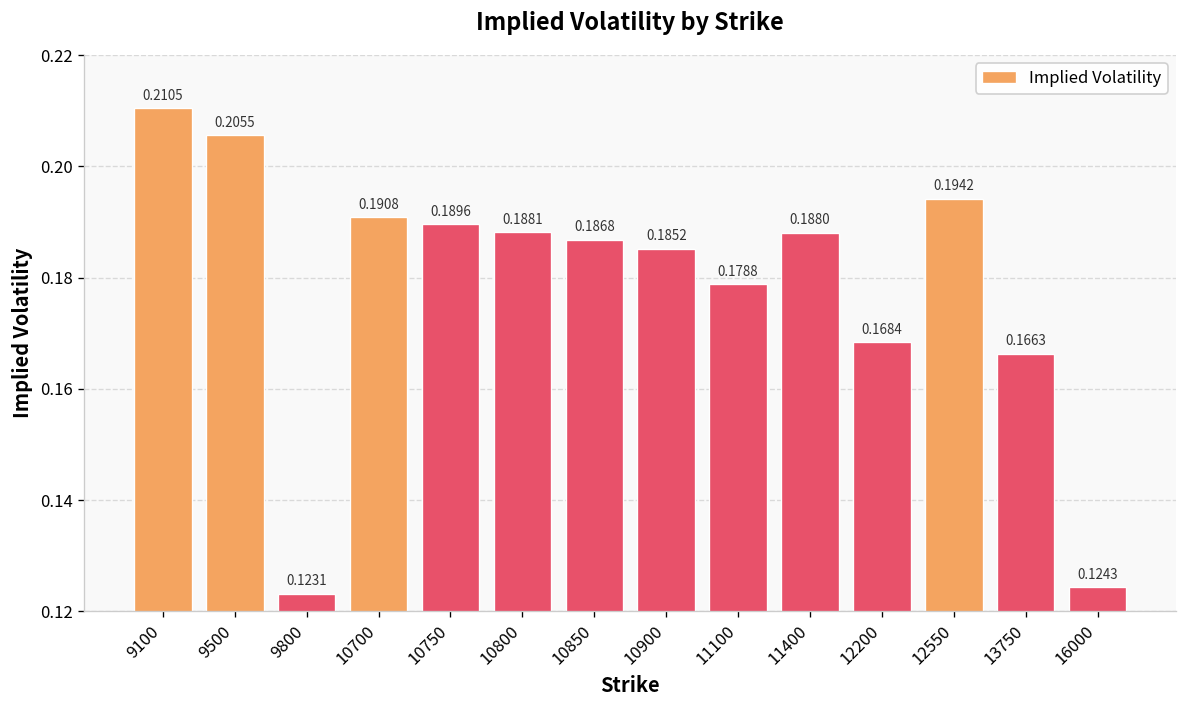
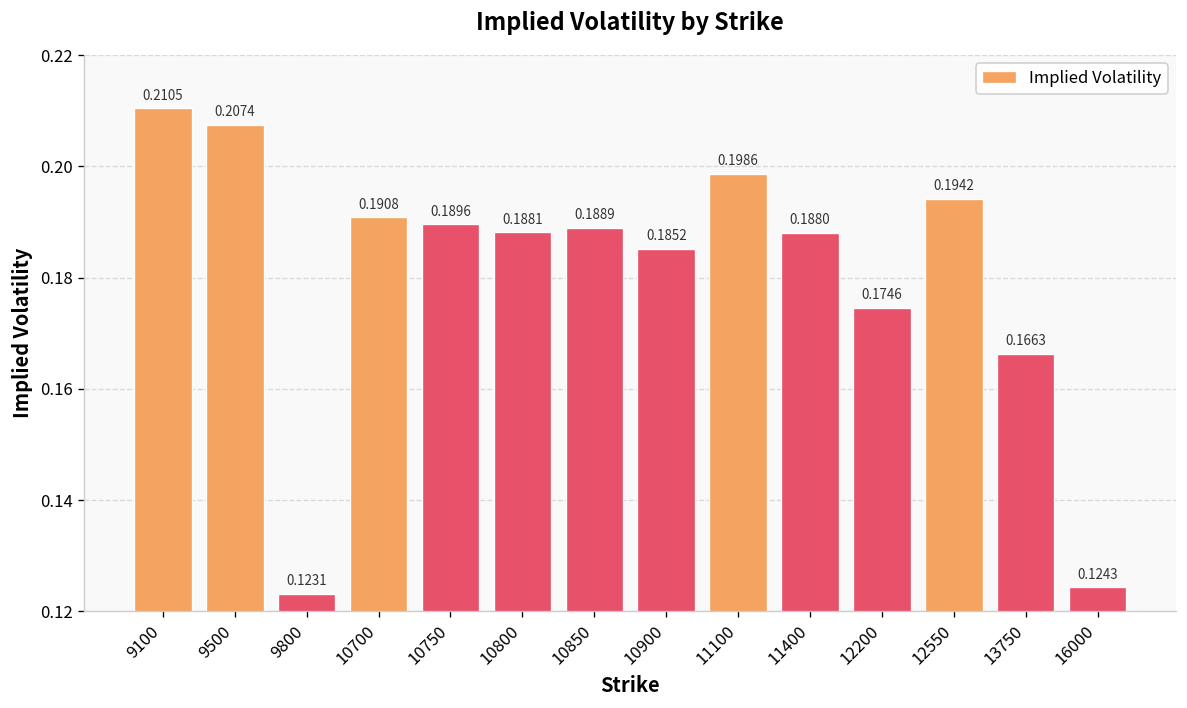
  {
    "9100": 0.2105,
-   "9500": 0.2055,
+   "9500": 0.2074,
    "9800": 0.1231,
    "10700": 0.1908,
    "10750": 0.1896,
    "10800": 0.1881,
-   "10850": 0.1868,
+   "10850": 0.1889,
    "10900": 0.1852,
-   "11100": 0.1788,
+   "11100": 0.1986,
    "11400": 0.1880,
-   "12200": 0.1684,
+   "12200": 0.1746,
    "12550": 0.1942,
    "13750": 0.1663,
    "16000": 0.1243
  }
